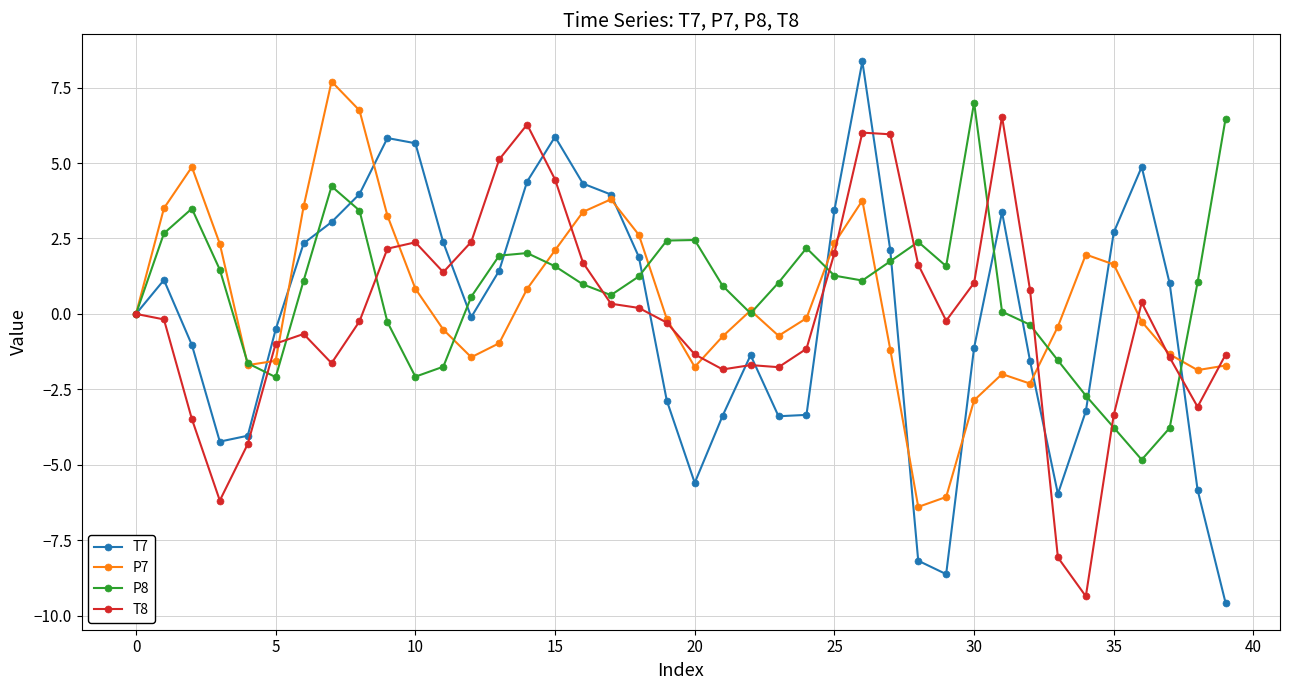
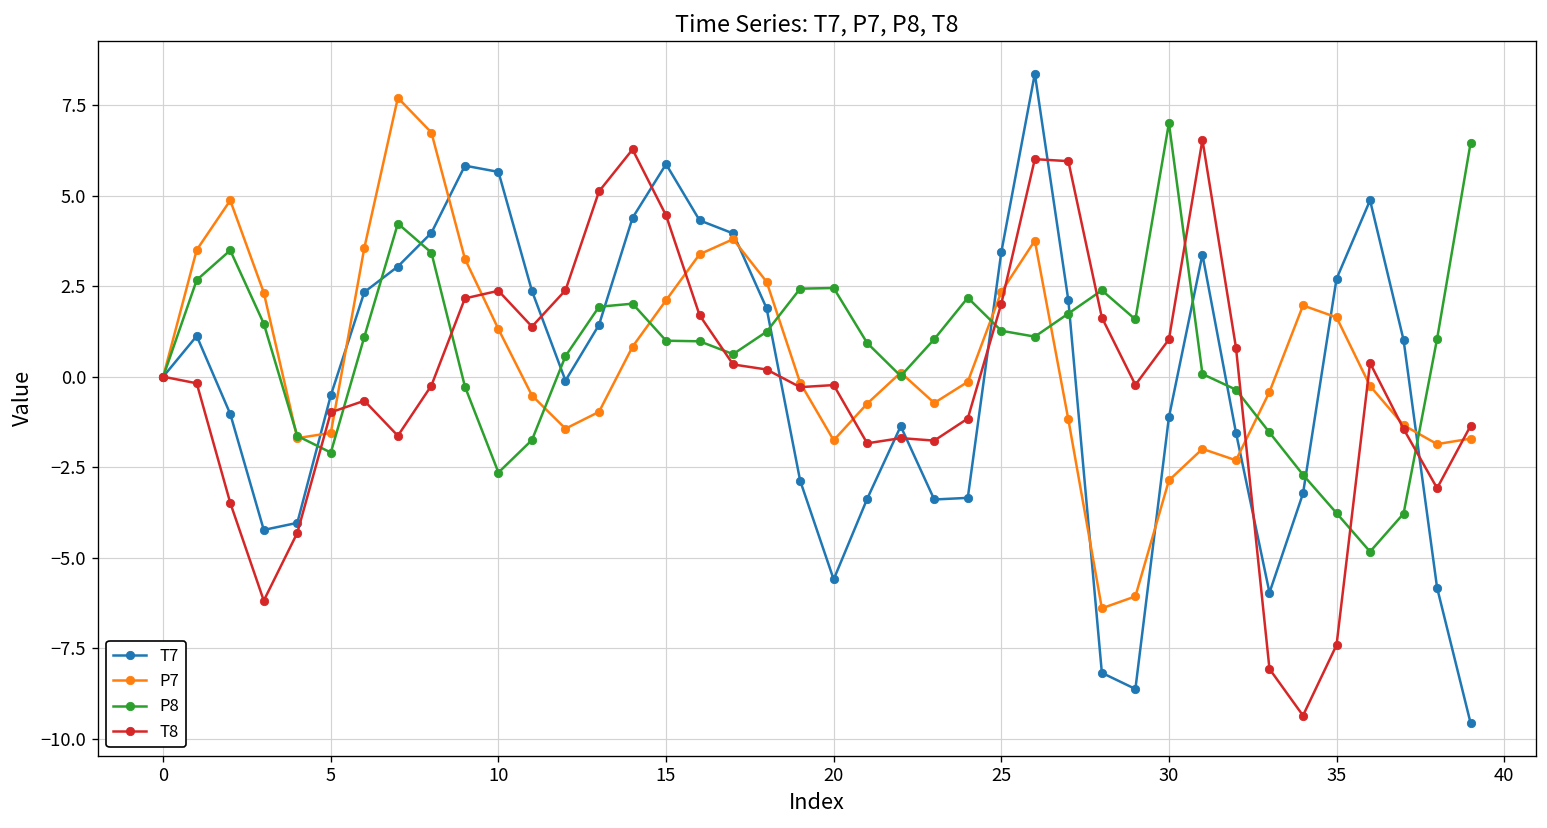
  {
    "T7": {
      "5": -0.5,
      "10": 5.7,
      "15": 5.9,
      "20": -5.6,
      "25": 3.4,
      "30": -1.1,
      "35": 2.7
    },
    "P7": {
      "5": -1.6,
-     "10": 0.8,
+     "10": 1.3,
      "15": 2.1,
      "20": -1.8,
      "25": 2.3,
      "30": -2.9,
      "35": 1.6
    },
    "P8": {
      "5": -2.1,
-     "10": -2.1,
-     "15": 1.6,
+     "10": -2.6,
+     "15": 1.0,
      "20": 2.4,
      "25": 1.3,
      "30": 7.0,
      "35": -3.8
    },
    "T8": {
      "5": -1.0,
      "10": 2.4,
      "15": 4.5,
-     "20": -1.3,
+     "20": -0.2,
      "25": 2.0,
      "30": 1.0,
-     "35": -3.3
+     "35": -7.4
    }
  }
